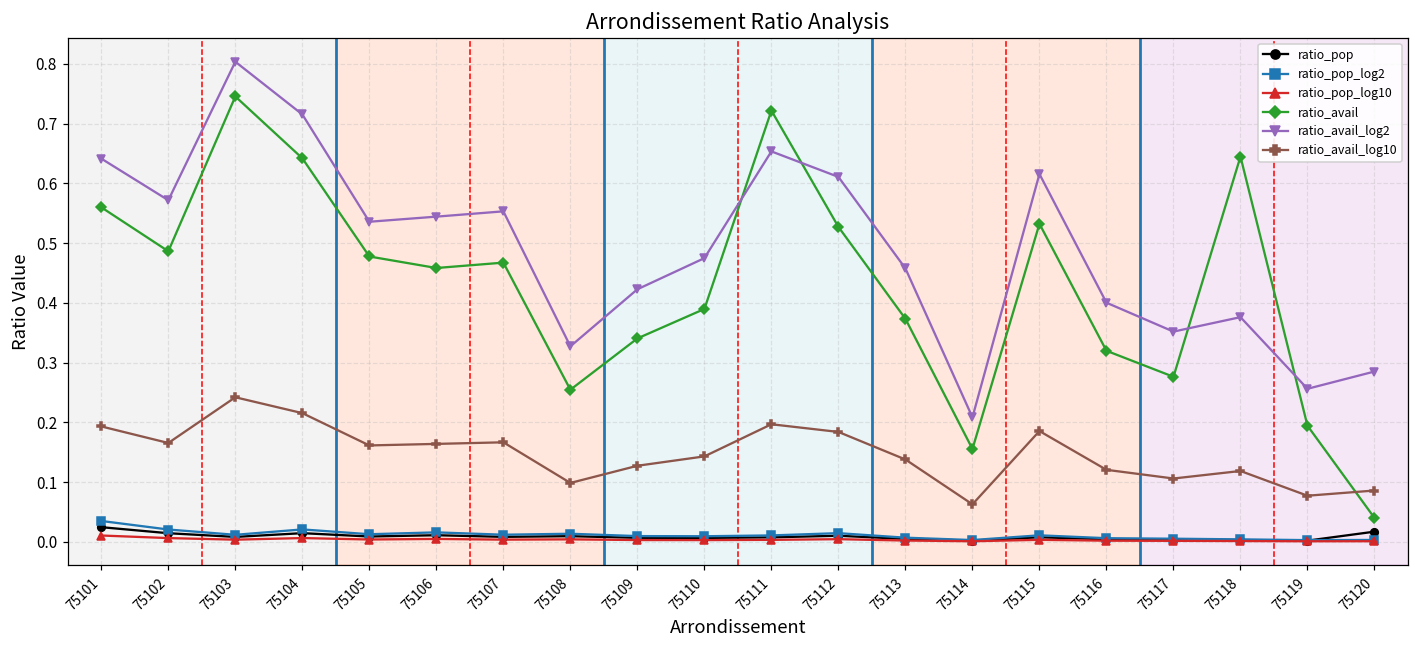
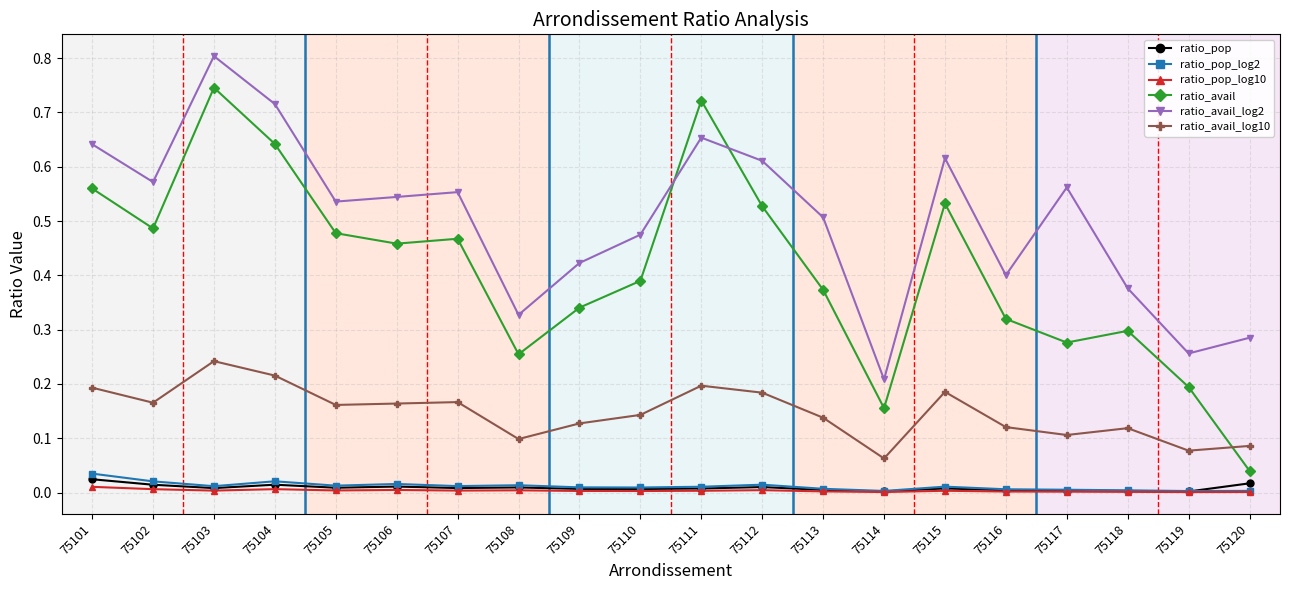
  {
    "ratio_pop": {
      "75101": 0.02,
      "75102": 0.01,
      "75104": 0.01,
      "75106": 0.01,
      "75120": 0.02
    },
    "ratio_pop_log2": {
      "75101": 0.03,
      "75102": 0.02,
      "75104": 0.02,
      "75106": 0.02
    },
    "ratio_pop_log10": {
      "75101": 0.01,
      "75102": 0.01,
      "75104": 0.01,
      "75105": 0.00,
      "75106": 0.00,
      "75108": 0.00,
      "75112": 0.00
    },
    "ratio_avail": {
      "75101": 0.56,
      "75102": 0.49,
      "75103": 0.75,
      "75104": 0.64,
      "75105": 0.48,
      "75106": 0.46,
      "75107": 0.47,
      "75108": 0.25,
      "75109": 0.34,
      "75110": 0.39,
      "75111": 0.72,
      "75112": 0.53,
      "75113": 0.37,
      "75114": 0.16,
      "75115": 0.53,
      "75116": 0.32,
      "75117": 0.28,
-     "75118": 0.64,
+     "75118": 0.30,
      "75119": 0.19,
      "75120": 0.04
    },
    "ratio_avail_log2": {
      "75101": 0.64,
      "75102": 0.57,
      "75103": 0.80,
      "75104": 0.72,
      "75105": 0.54,
      "75106": 0.54,
      "75107": 0.55,
      "75108": 0.33,
      "75109": 0.42,
      "75110": 0.47,
      "75111": 0.65,
      "75112": 0.61,
-     "75113": 0.46,
+     "75113": 0.51,
      "75114": 0.21,
      "75115": 0.62,
      "75116": 0.40,
-     "75117": 0.35,
+     "75117": 0.56,
      "75118": 0.38,
      "75119": 0.26,
      "75120": 0.29
    },
    "ratio_avail_log10": {
      "75101": 0.19,
      "75102": 0.17,
      "75103": 0.24,
      "75104": 0.22,
      "75105": 0.16,
      "75106": 0.16,
      "75107": 0.17,
      "75108": 0.10,
      "75109": 0.13,
      "75110": 0.14,
      "75111": 0.20,
      "75112": 0.18,
      "75113": 0.14,
      "75114": 0.06,
      "75115": 0.19,
      "75116": 0.12,
      "75117": 0.11,
      "75118": 0.12,
      "75119": 0.08,
      "75120": 0.09
    }
  }
